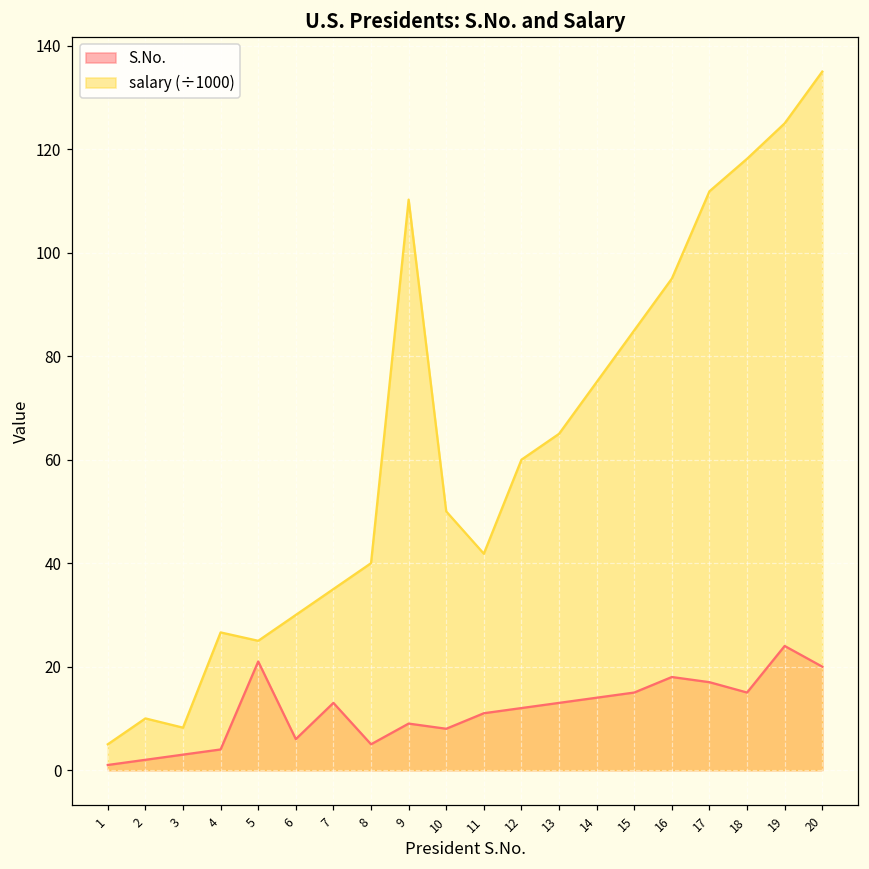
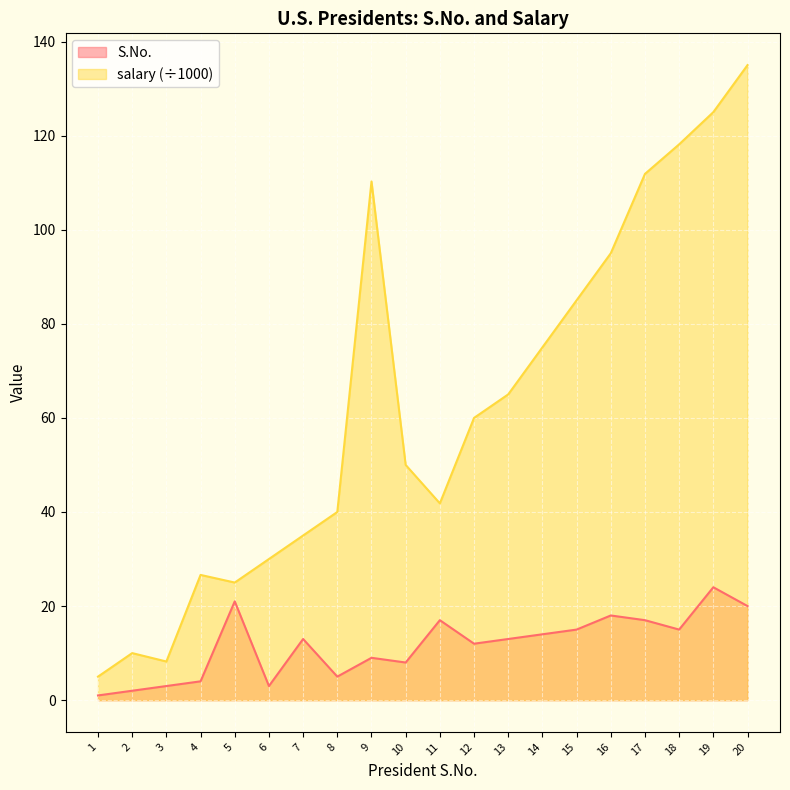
  {
    "S.No.": {
      "1": 1,
      "2": 2,
      "3": 3,
      "4": 4,
      "5": 21,
-     "6": 6,
+     "6": 3,
      "7": 13,
      "8": 5,
      "9": 9,
      "10": 8,
-     "11": 11,
+     "11": 17,
      "12": 12,
      "13": 13,
      "14": 14,
      "15": 15,
      "16": 18,
      "17": 17,
      "18": 15,
      "19": 24,
      "20": 20
    },
    "salary (÷1000)": {
      "1": 5,
      "2": 10,
      "3": 8,
      "4": 27,
      "5": 25,
      "6": 30,
      "7": 35,
      "8": 40,
      "9": 110,
      "10": 50,
      "11": 42,
      "12": 60,
      "13": 65,
      "14": 75,
      "15": 85,
      "16": 95,
      "17": 112,
      "18": 118,
      "19": 125,
      "20": 135
    }
  }
